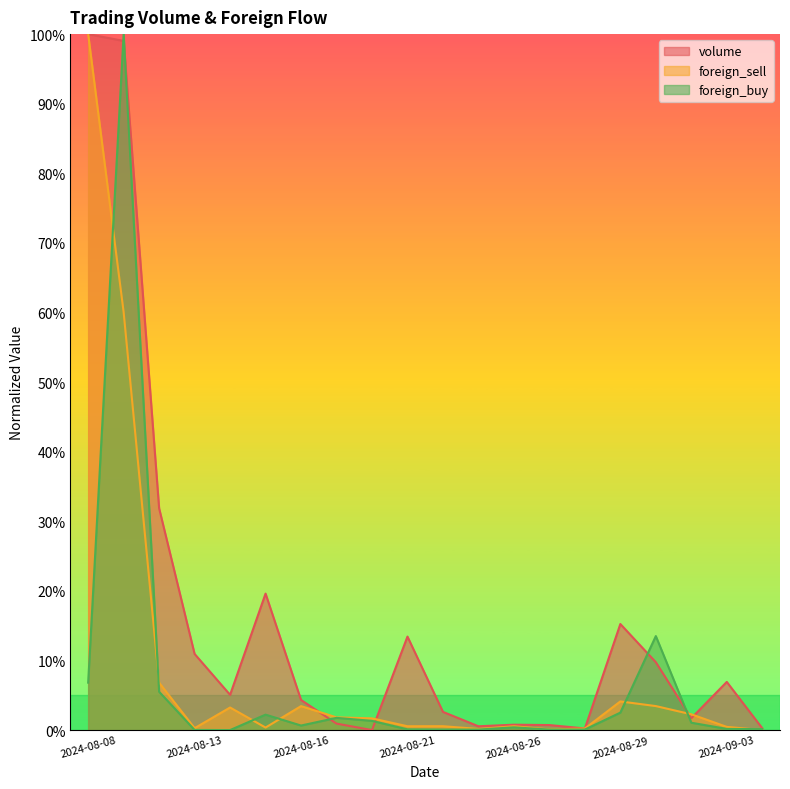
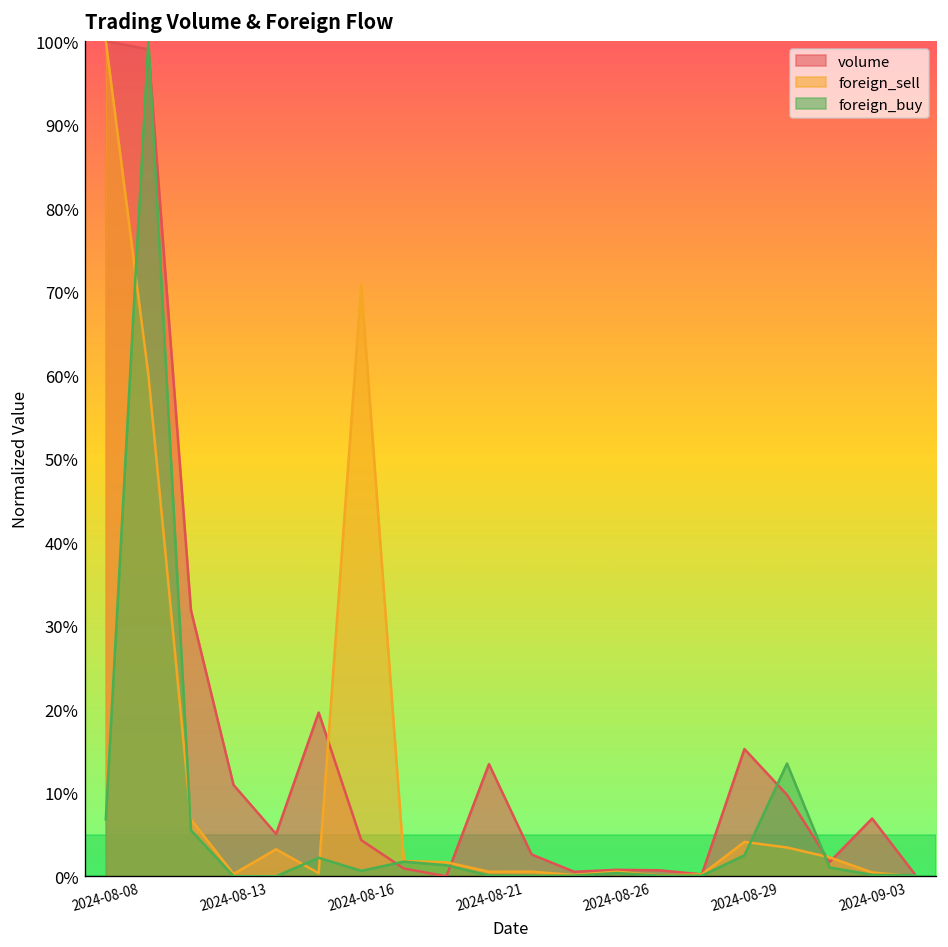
  {
    "volume": {
      "2024-08-13": "11%",
      "2024-08-16": "4%",
      "2024-08-21": "13%",
      "2024-08-29": "15%",
      "2024-09-03": "7%"
    },
    "foreign_sell": {
-     "2024-08-16": "3%",
+     "2024-08-16": "71%",
      "2024-08-21": "1%",
      "2024-08-29": "4%"
    },
    "foreign_buy": {
      "2024-08-08": "7%",
      "2024-08-16": "1%",
      "2024-08-21": "0%",
      "2024-08-29": "3%"
    }
  }
